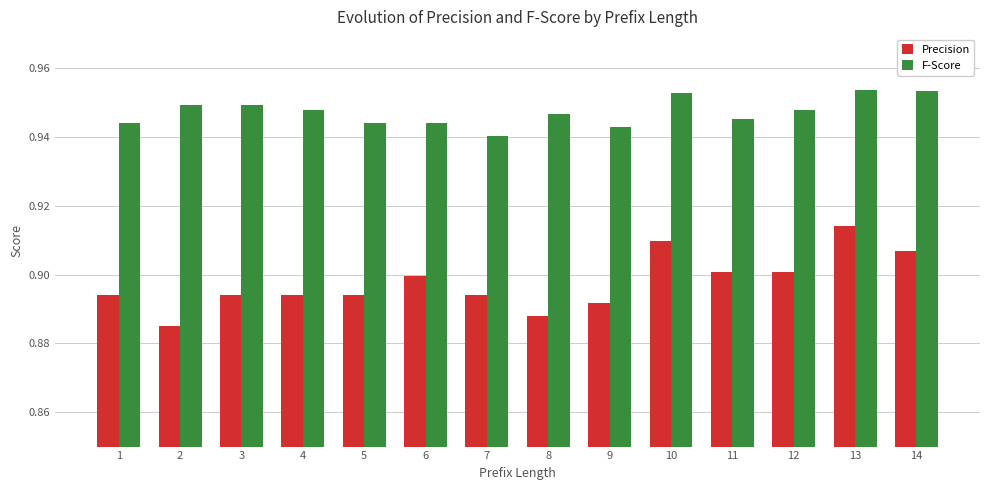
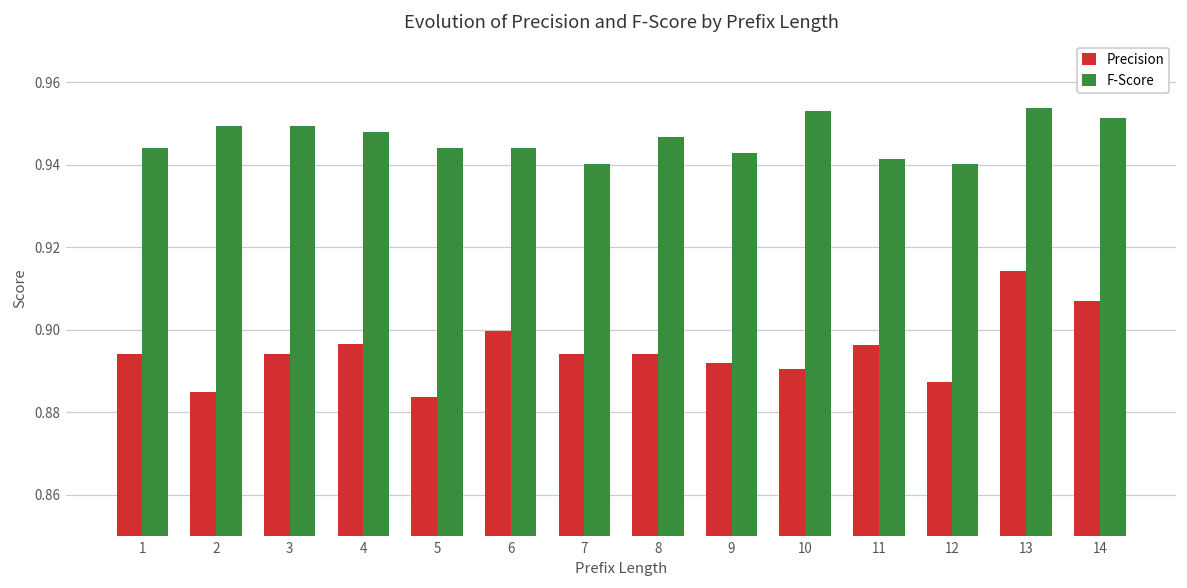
  {
    "Precision": {
      "1": 0.894,
      "2": 0.885,
      "3": 0.894,
-     "4": 0.894,
-     "5": 0.894,
+     "4": 0.897,
+     "5": 0.884,
      "6": 0.900,
      "7": 0.894,
-     "8": 0.888,
+     "8": 0.894,
      "9": 0.892,
-     "10": 0.910,
-     "11": 0.901,
-     "12": 0.901,
+     "10": 0.890,
+     "11": 0.896,
+     "12": 0.887,
      "13": 0.914,
      "14": 0.907
    },
    "F-Score": {
      "1": 0.944,
      "2": 0.949,
      "3": 0.949,
      "4": 0.948,
      "5": 0.944,
      "6": 0.944,
      "7": 0.940,
      "8": 0.947,
      "9": 0.943,
      "10": 0.953,
-     "11": 0.945,
-     "12": 0.948,
+     "11": 0.941,
+     "12": 0.940,
      "13": 0.954,
-     "14": 0.954
+     "14": 0.951
    }
  }
